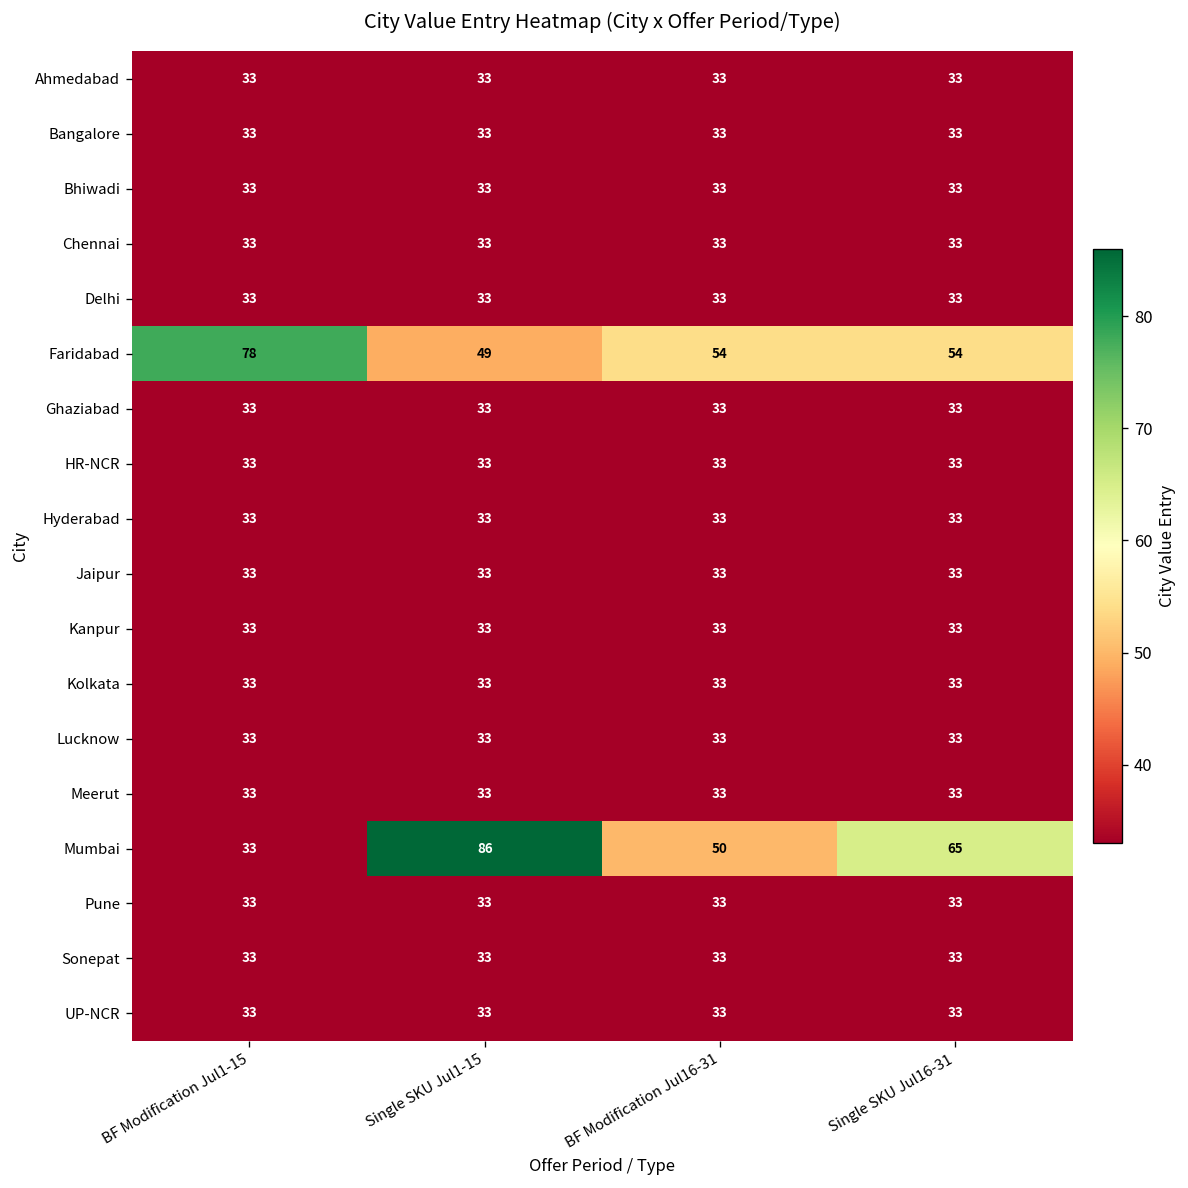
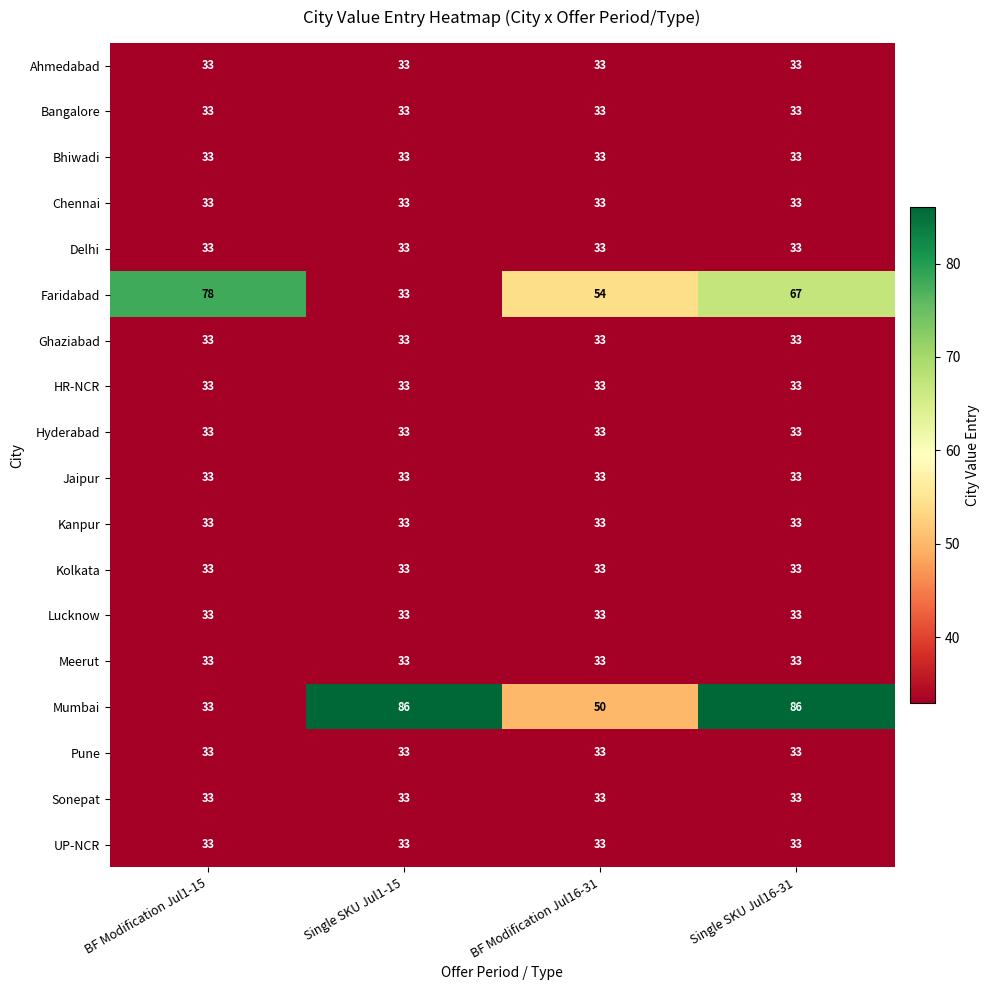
  {
    "Ahmedabad": {
      "BF Modification Jul1-15": 33,
      "Single SKU Jul1-15": 33,
      "BF Modification Jul16-31": 33,
      "Single SKU Jul16-31": 33
    },
    "Bangalore": {
      "BF Modification Jul1-15": 33,
      "Single SKU Jul1-15": 33,
      "BF Modification Jul16-31": 33,
      "Single SKU Jul16-31": 33
    },
    "Bhiwadi": {
      "BF Modification Jul1-15": 33,
      "Single SKU Jul1-15": 33,
      "BF Modification Jul16-31": 33,
      "Single SKU Jul16-31": 33
    },
    "Chennai": {
      "BF Modification Jul1-15": 33,
      "Single SKU Jul1-15": 33,
      "BF Modification Jul16-31": 33,
      "Single SKU Jul16-31": 33
    },
    "Delhi": {
      "BF Modification Jul1-15": 33,
      "Single SKU Jul1-15": 33,
      "BF Modification Jul16-31": 33,
      "Single SKU Jul16-31": 33
    },
    "Faridabad": {
      "BF Modification Jul1-15": 78,
-     "Single SKU Jul1-15": 49,
+     "Single SKU Jul1-15": 33,
      "BF Modification Jul16-31": 54,
-     "Single SKU Jul16-31": 54
+     "Single SKU Jul16-31": 67
    },
    "Ghaziabad": {
      "BF Modification Jul1-15": 33,
      "Single SKU Jul1-15": 33,
      "BF Modification Jul16-31": 33,
      "Single SKU Jul16-31": 33
    },
    "HR-NCR": {
      "BF Modification Jul1-15": 33,
      "Single SKU Jul1-15": 33,
      "BF Modification Jul16-31": 33,
      "Single SKU Jul16-31": 33
    },
    "Hyderabad": {
      "BF Modification Jul1-15": 33,
      "Single SKU Jul1-15": 33,
      "BF Modification Jul16-31": 33,
      "Single SKU Jul16-31": 33
    },
    "Jaipur": {
      "BF Modification Jul1-15": 33,
      "Single SKU Jul1-15": 33,
      "BF Modification Jul16-31": 33,
      "Single SKU Jul16-31": 33
    },
    "Kanpur": {
      "BF Modification Jul1-15": 33,
      "Single SKU Jul1-15": 33,
      "BF Modification Jul16-31": 33,
      "Single SKU Jul16-31": 33
    },
    "Kolkata": {
      "BF Modification Jul1-15": 33,
      "Single SKU Jul1-15": 33,
      "BF Modification Jul16-31": 33,
      "Single SKU Jul16-31": 33
    },
    "Lucknow": {
      "BF Modification Jul1-15": 33,
      "Single SKU Jul1-15": 33,
      "BF Modification Jul16-31": 33,
      "Single SKU Jul16-31": 33
    },
    "Meerut": {
      "BF Modification Jul1-15": 33,
      "Single SKU Jul1-15": 33,
      "BF Modification Jul16-31": 33,
      "Single SKU Jul16-31": 33
    },
    "Mumbai": {
      "BF Modification Jul1-15": 33,
      "Single SKU Jul1-15": 86,
      "BF Modification Jul16-31": 50,
-     "Single SKU Jul16-31": 65
+     "Single SKU Jul16-31": 86
    },
    "Pune": {
      "BF Modification Jul1-15": 33,
      "Single SKU Jul1-15": 33,
      "BF Modification Jul16-31": 33,
      "Single SKU Jul16-31": 33
    },
    "Sonepat": {
      "BF Modification Jul1-15": 33,
      "Single SKU Jul1-15": 33,
      "BF Modification Jul16-31": 33,
      "Single SKU Jul16-31": 33
    },
    "UP-NCR": {
      "BF Modification Jul1-15": 33,
      "Single SKU Jul1-15": 33,
      "BF Modification Jul16-31": 33,
      "Single SKU Jul16-31": 33
    }
  }
